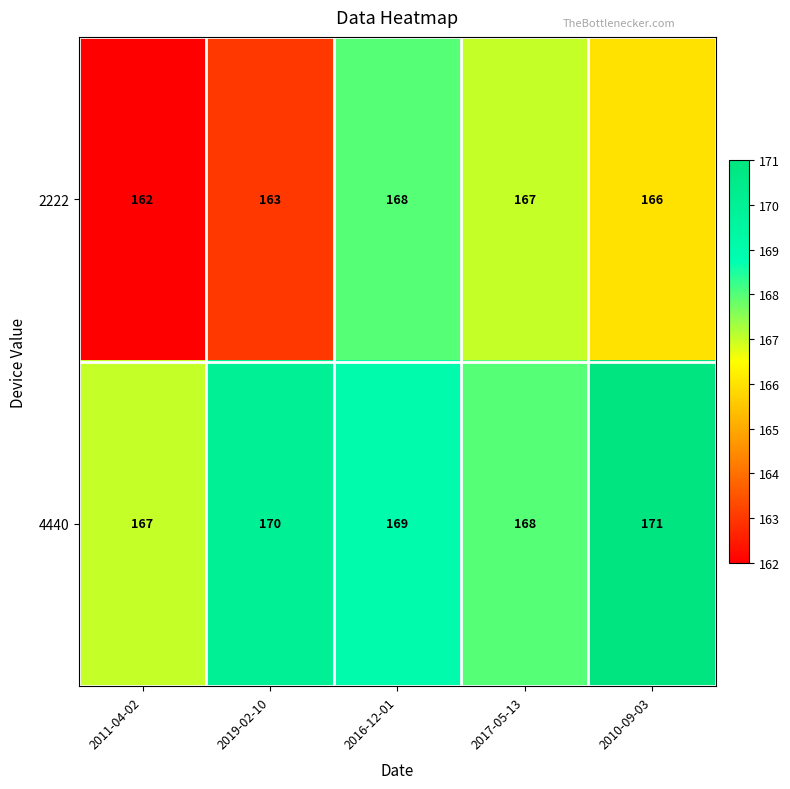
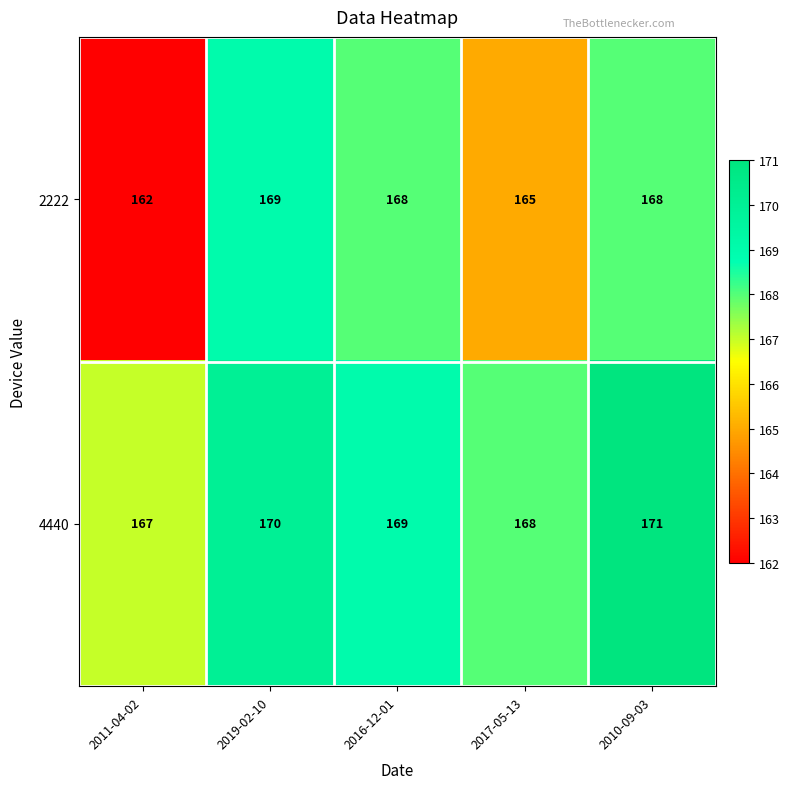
  {
    "2222": {
      "2011-04-02": 162,
-     "2019-02-10": 163,
+     "2019-02-10": 169,
      "2016-12-01": 168,
-     "2017-05-13": 167,
-     "2010-09-03": 166
+     "2017-05-13": 165,
+     "2010-09-03": 168
    },
    "4440": {
      "2011-04-02": 167,
      "2019-02-10": 170,
      "2016-12-01": 169,
      "2017-05-13": 168,
      "2010-09-03": 171
    }
  }
